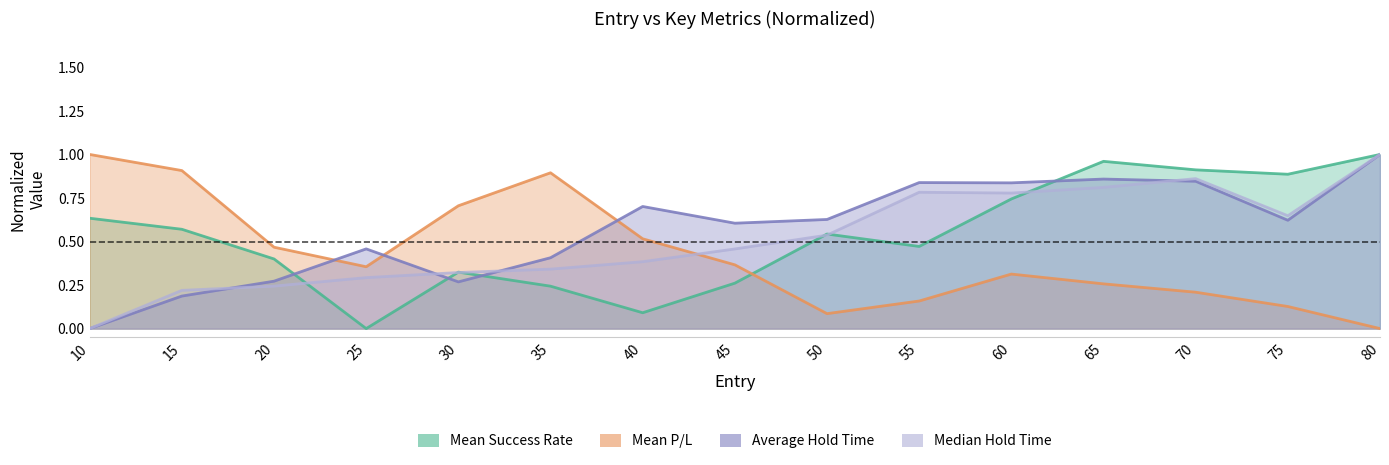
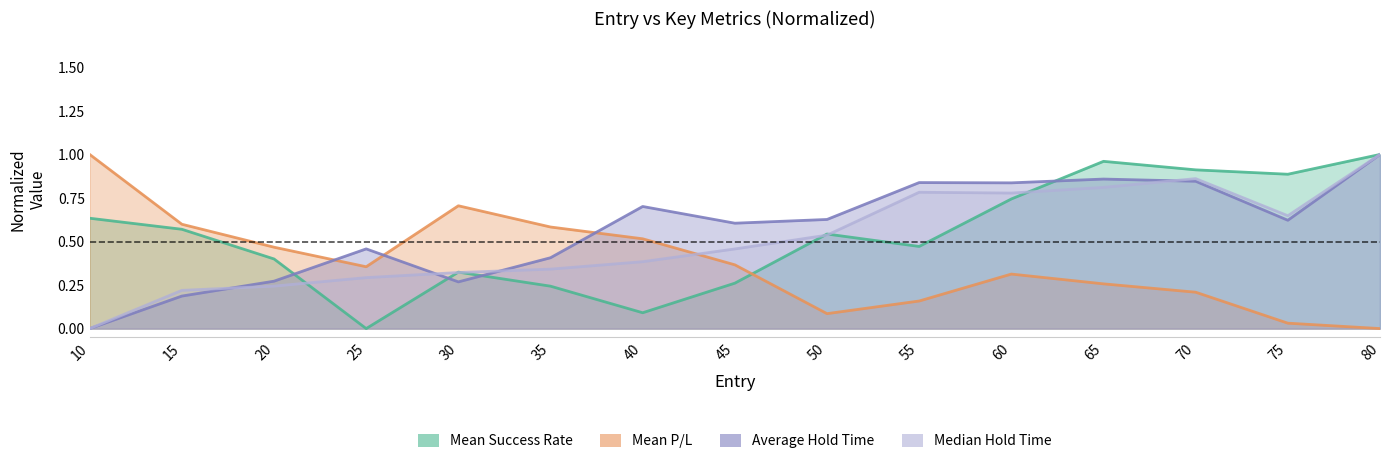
  {
    "Mean P/L": {
      "10": 1.00,
-     "15": 0.91,
+     "15": 0.60,
      "20": 0.47,
      "25": 0.36,
      "30": 0.71,
-     "35": 0.89,
+     "35": 0.58,
      "40": 0.52,
      "45": 0.37,
      "50": 0.09,
      "55": 0.16,
      "60": 0.31,
      "65": 0.26,
      "70": 0.21,
-     "75": 0.13,
+     "75": 0.03,
      "80": 0.00
    }
  }
